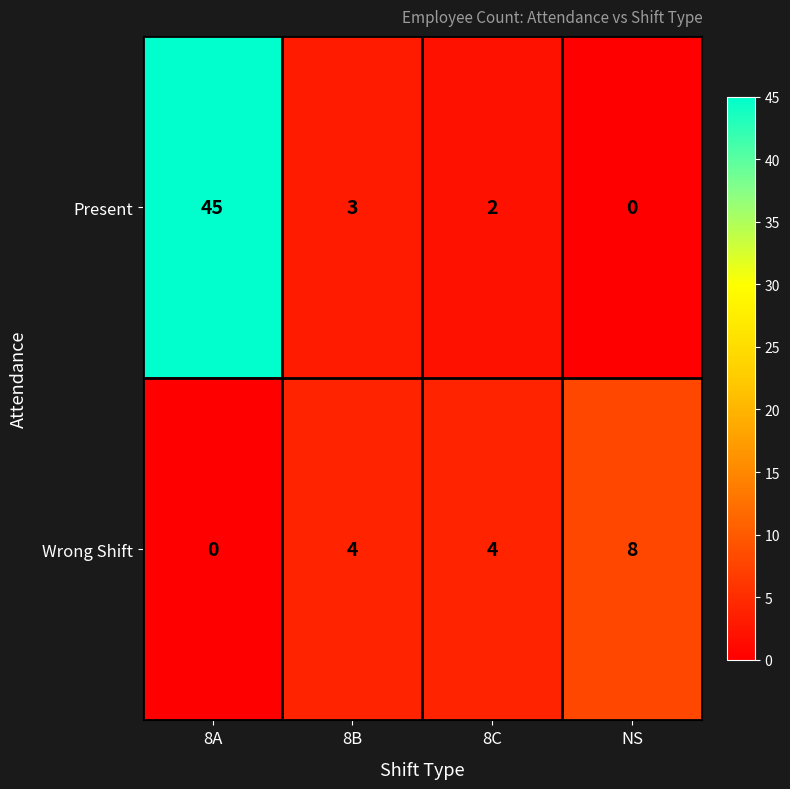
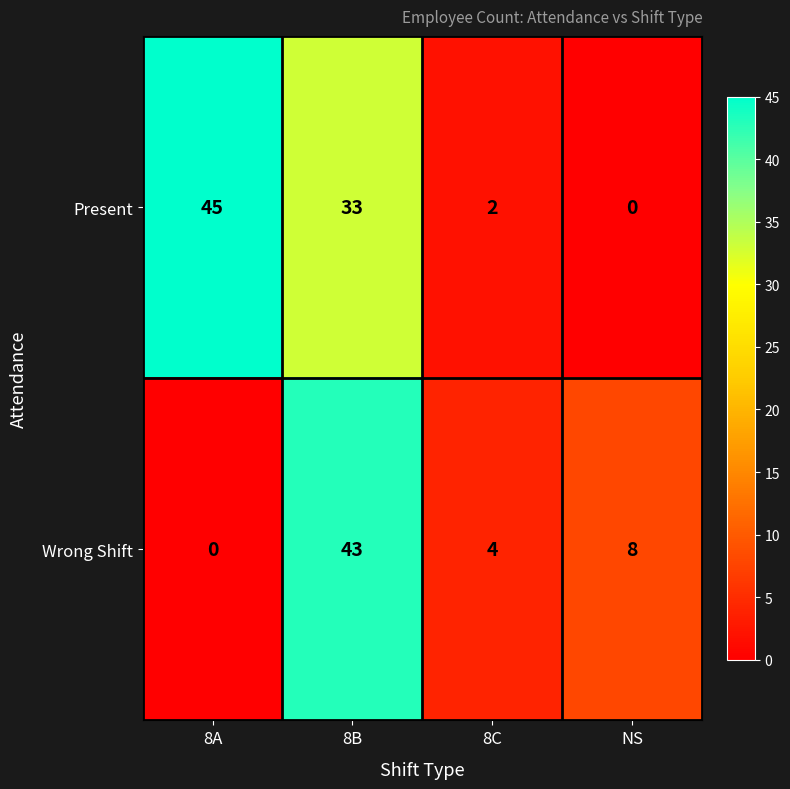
  {
    "Present": {
      "8A": 45,
-     "8B": 3,
+     "8B": 33,
      "8C": 2,
      "NS": 0
    },
    "Wrong Shift": {
      "8A": 0,
-     "8B": 4,
+     "8B": 43,
      "8C": 4,
      "NS": 8
    }
  }
